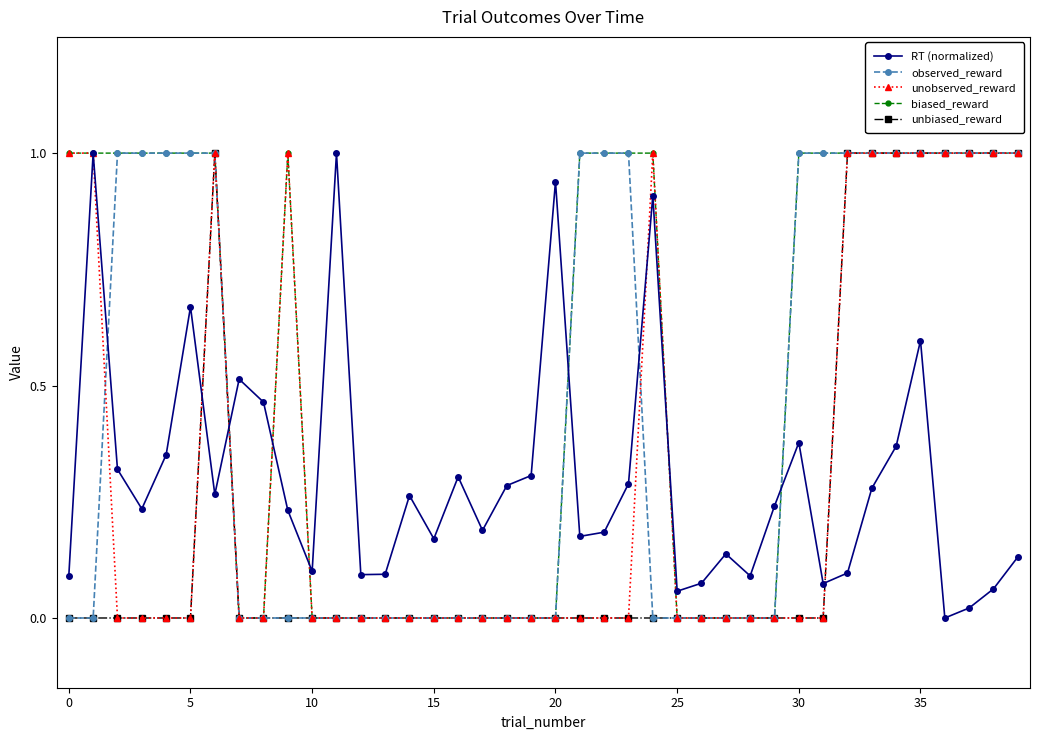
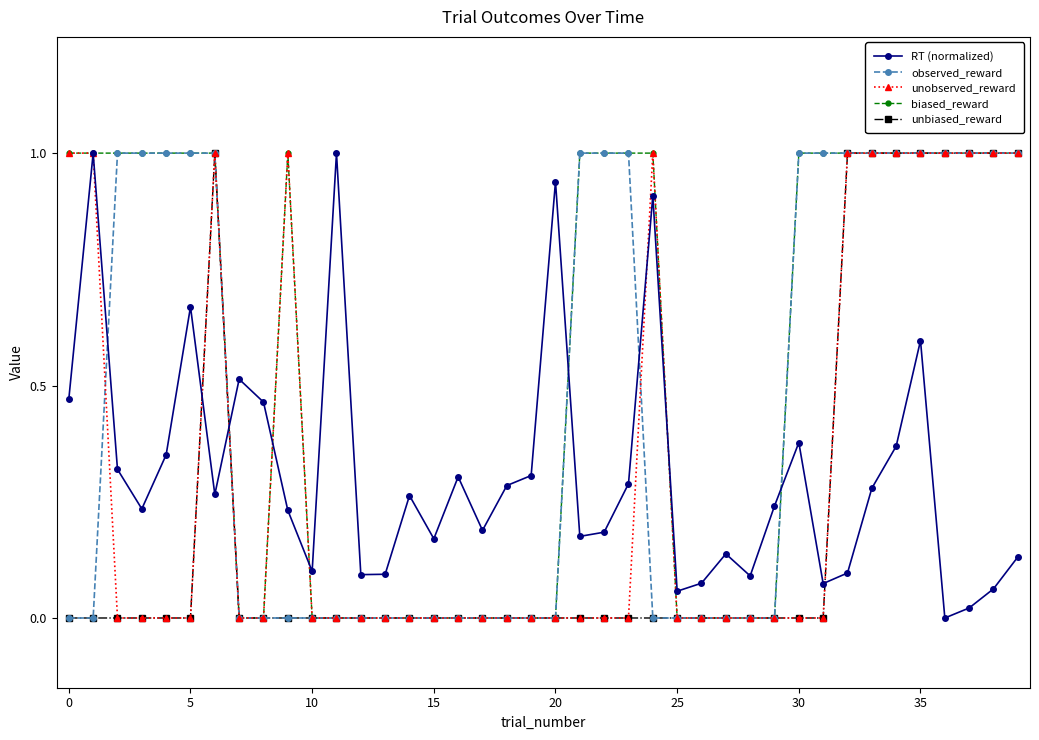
  {
    "RT (normalized)": {
-     "0": 0.09,
+     "0": 0.47,
      "5": 0.67,
      "10": 0.10,
      "15": 0.17,
      "20": 0.94,
      "25": 0.06,
      "30": 0.38,
      "35": 0.60
    }
  }
